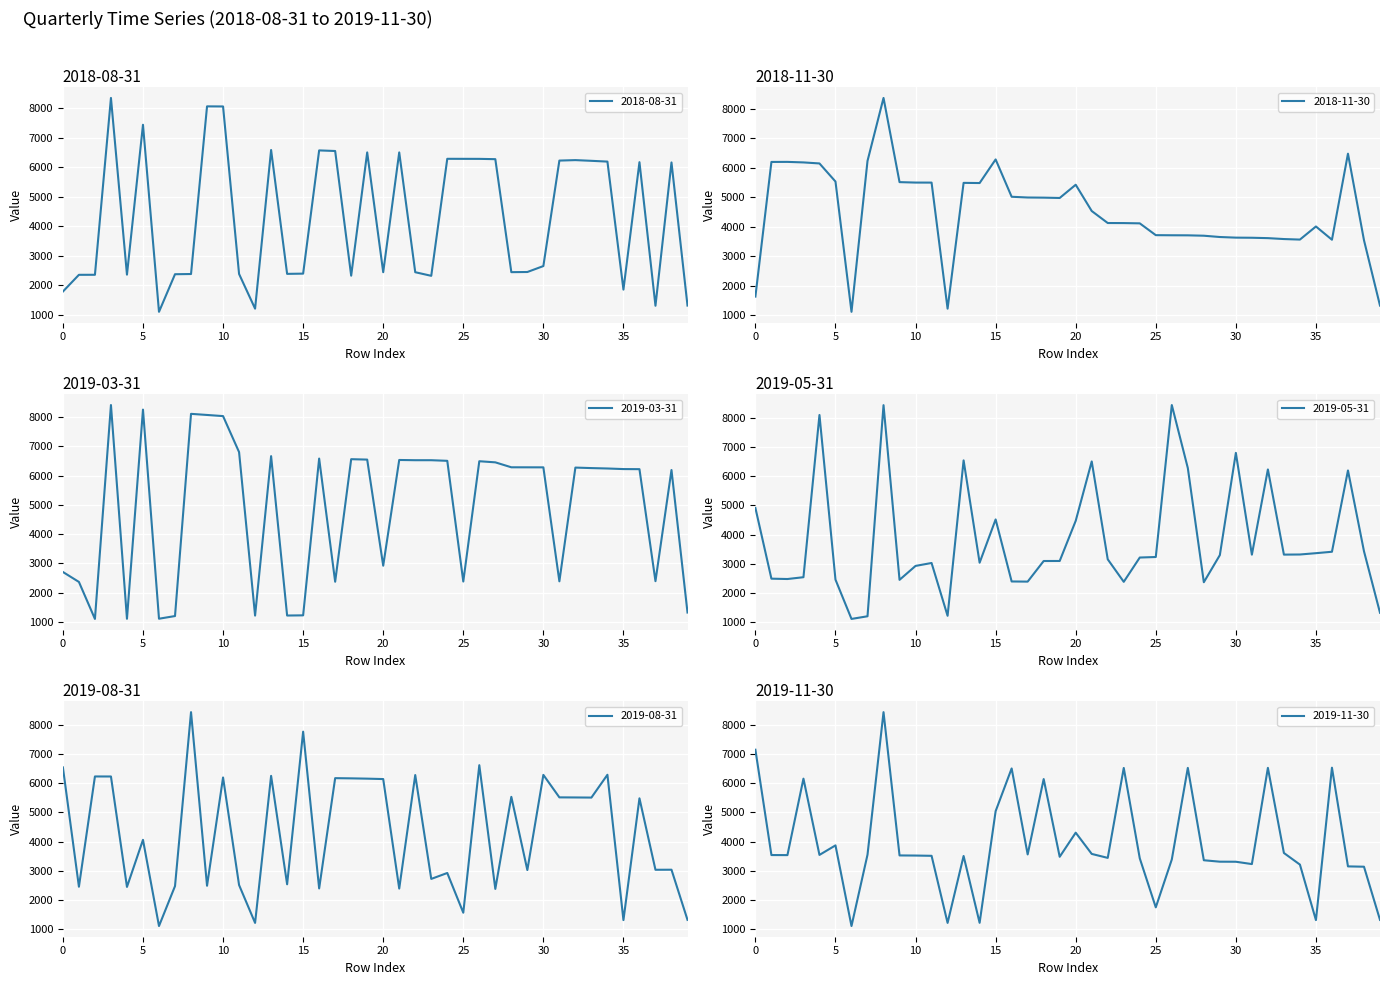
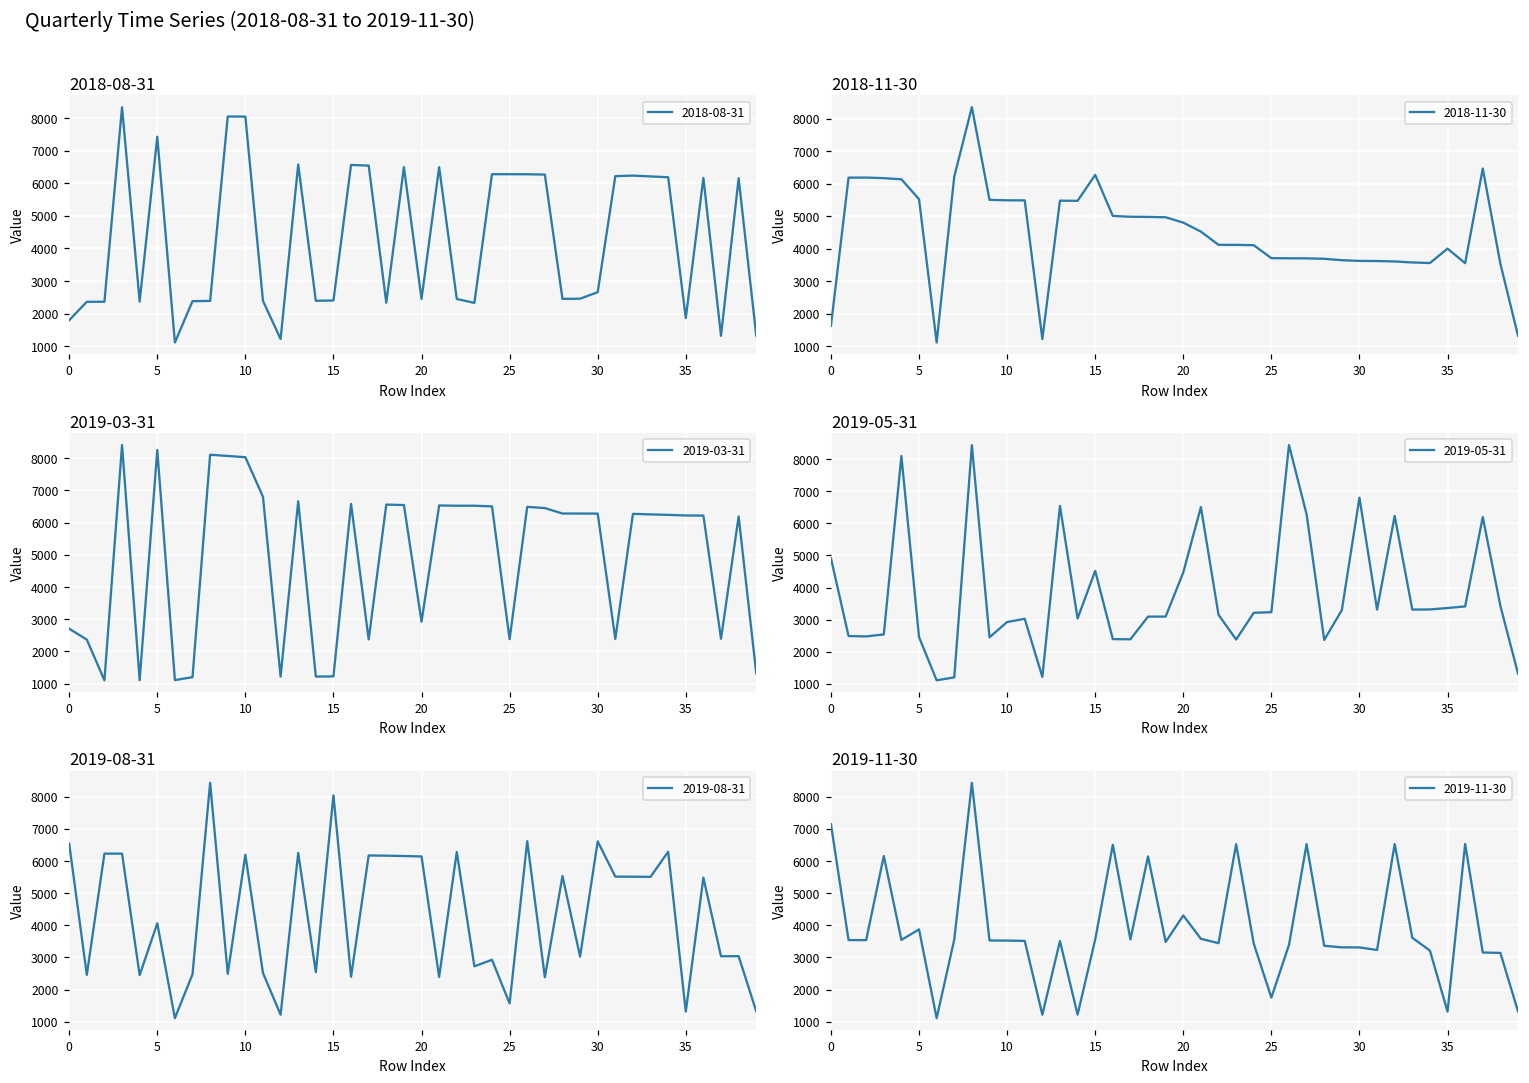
  {
    "2018-08-31": {
      "0": 1800,
      "5": 7400,
      "10": 8100,
      "15": 2400,
      "20": 2400,
      "25": 6300,
      "30": 2700,
      "35": 1900
    },
    "2018-11-30": {
      "0": 1600,
      "5": 5500,
      "10": 5500,
      "15": 6300,
-     "20": 5400,
+     "20": 4800,
      "25": 3700,
      "30": 3600,
      "35": 4000
    },
    "2019-03-31": {
      "0": 2700,
      "5": 8300,
      "10": 8000,
      "15": 1200,
      "20": 2900,
      "25": 2400,
      "30": 6300,
      "35": 6200
    },
    "2019-05-31": {
      "0": 4900,
      "5": 2500,
      "10": 2900,
      "15": 4500,
      "20": 4500,
      "25": 3200,
      "30": 6800,
      "35": 3400
    },
    "2019-08-31": {
      "0": 6500,
      "5": 4100,
      "10": 6200,
-     "15": 7800,
+     "15": 8000,
      "20": 6100,
      "25": 1600,
-     "30": 6300,
+     "30": 6600,
      "35": 1300
    },
    "2019-11-30": {
      "0": 7100,
      "5": 3900,
      "10": 3500,
-     "15": 5000,
+     "15": 3600,
      "20": 4300,
      "25": 1800,
      "30": 3300,
      "35": 1300
    }
  }
